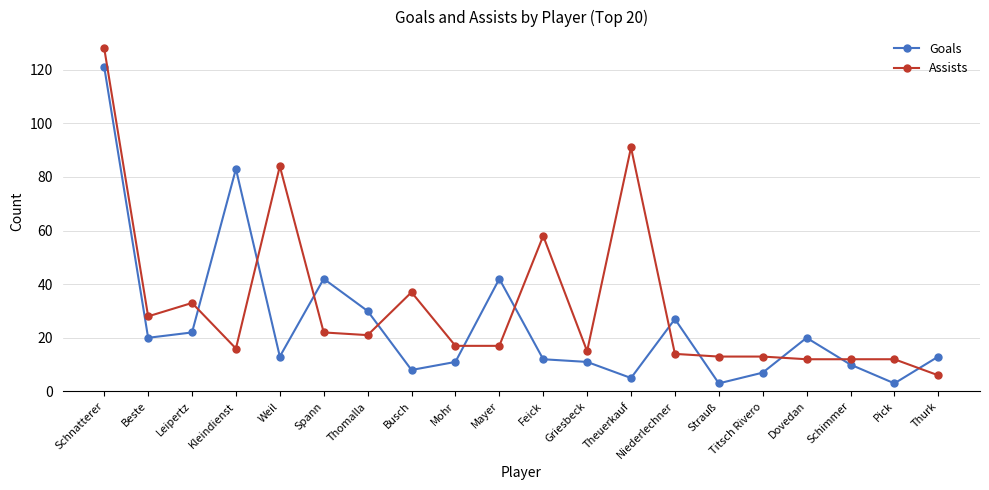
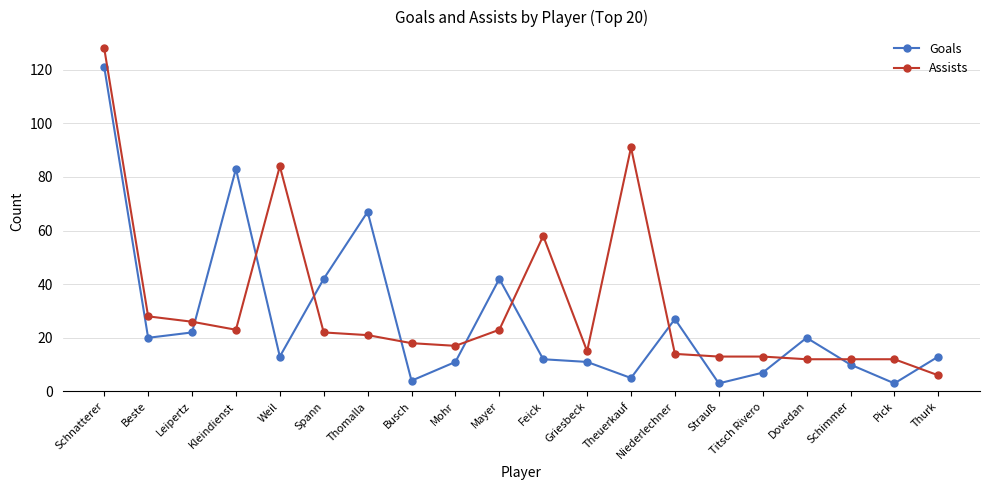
  {
    "Goals": {
      "Schnatterer": 121,
      "Beste": 20,
      "Leipertz": 22,
      "Kleindienst": 83,
      "Weil": 13,
      "Spann": 42,
-     "Thomalla": 30,
-     "Busch": 8,
+     "Thomalla": 67,
+     "Busch": 4,
      "Mohr": 11,
      "Mayer": 42,
      "Feick": 12,
      "Griesbeck": 11,
      "Theuerkauf": 5,
      "Niederlechner": 27,
      "Strauß": 3,
      "Titsch Rivero": 7,
      "Dovedan": 20,
      "Schimmer": 10,
      "Pick": 3,
      "Thurk": 13
    },
    "Assists": {
      "Schnatterer": 128,
      "Beste": 28,
-     "Leipertz": 33,
-     "Kleindienst": 16,
+     "Leipertz": 26,
+     "Kleindienst": 23,
      "Weil": 84,
      "Spann": 22,
      "Thomalla": 21,
-     "Busch": 37,
+     "Busch": 18,
      "Mohr": 17,
-     "Mayer": 17,
+     "Mayer": 23,
      "Feick": 58,
      "Griesbeck": 15,
      "Theuerkauf": 91,
      "Niederlechner": 14,
      "Strauß": 13,
      "Titsch Rivero": 13,
      "Dovedan": 12,
      "Schimmer": 12,
      "Pick": 12,
      "Thurk": 6
    }
  }
